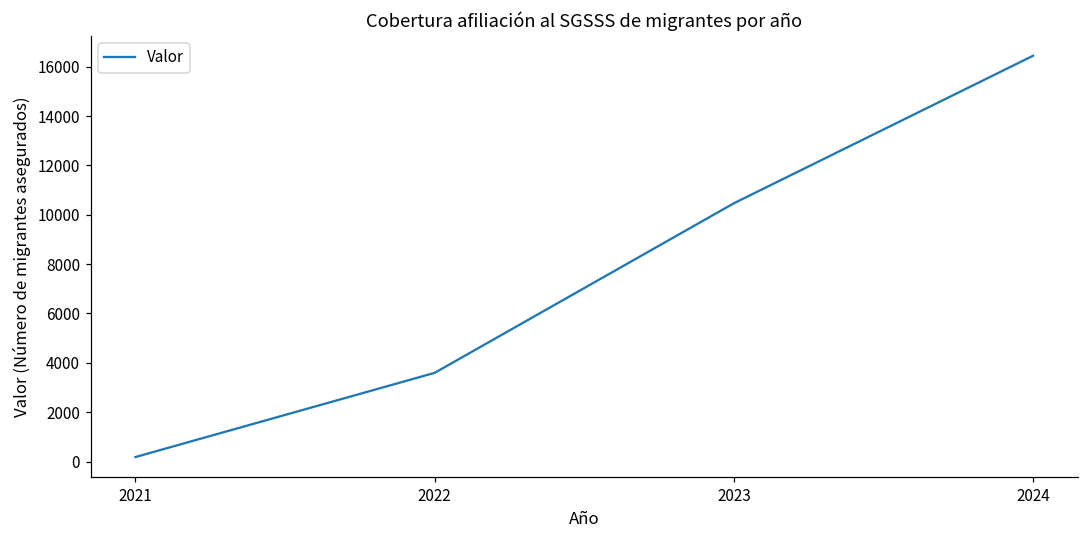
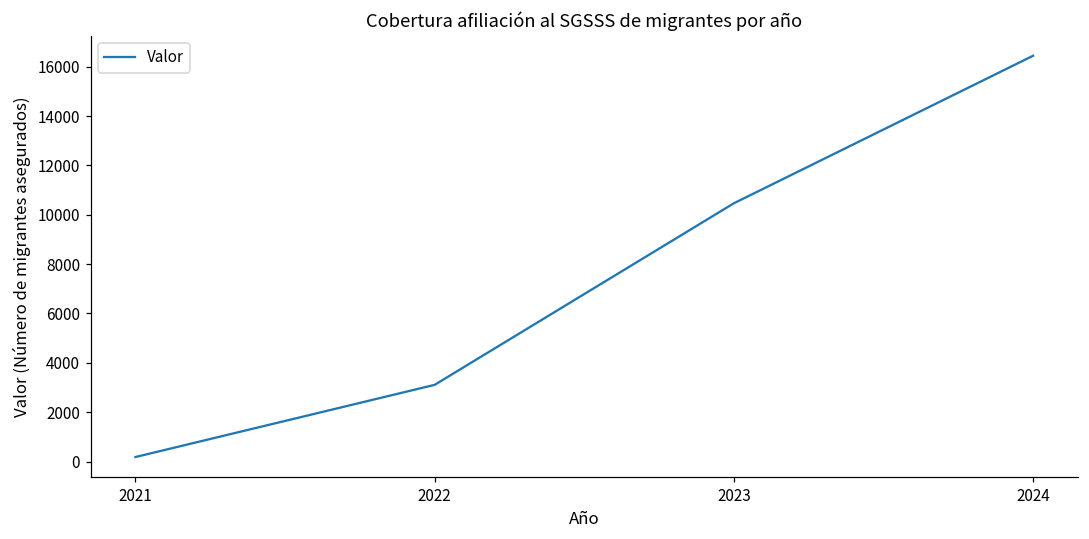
  {
    "2021": 200,
-   "2022": 3600,
+   "2022": 3100,
    "2023": 10500,
    "2024": 16400
  }
